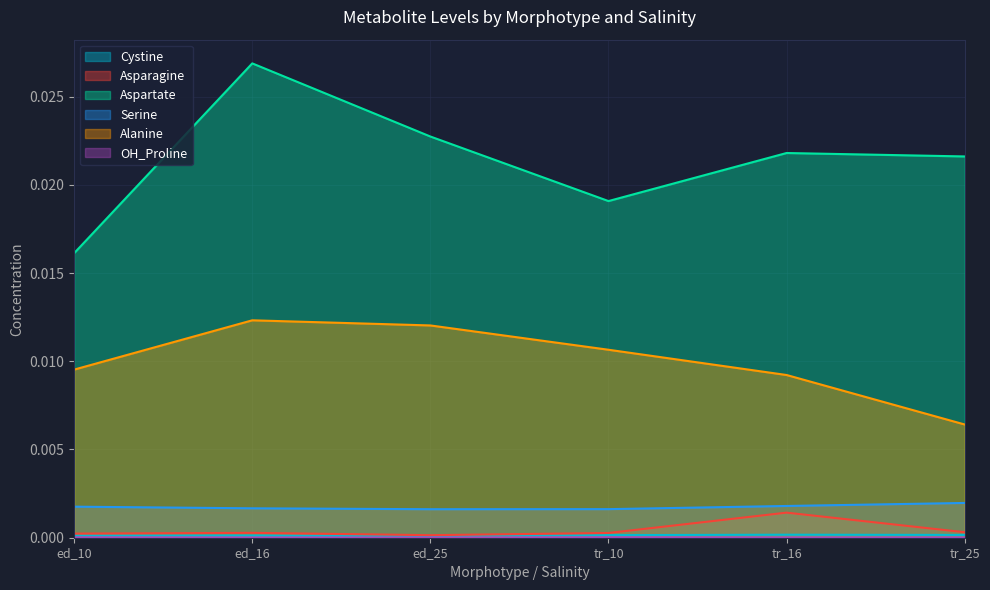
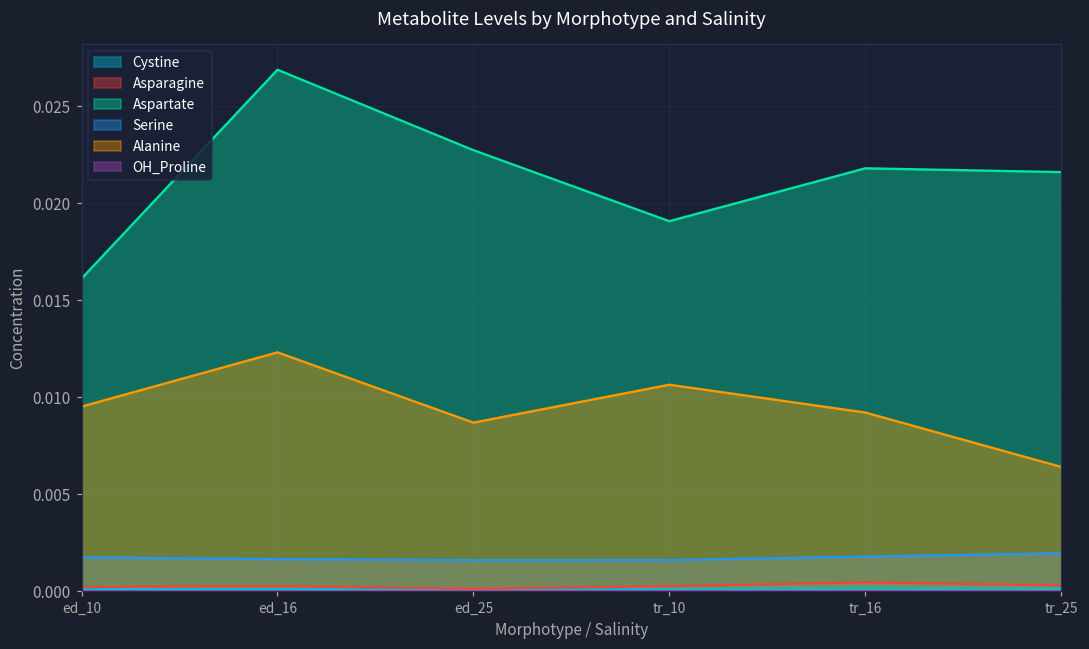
  {
    "Asparagine": {
      "ed_16": 0.0003,
-     "tr_16": 0.0014,
+     "tr_16": 0.0005,
      "tr_25": 0.0003
    },
    "Alanine": {
      "ed_10": 0.0095,
      "ed_16": 0.0123,
-     "ed_25": 0.0120,
+     "ed_25": 0.0087,
      "tr_10": 0.0107,
      "tr_16": 0.0092,
      "tr_25": 0.0064
    },
    "OH_Proline": {
      "tr_16": 0.0000,
      "tr_25": 0.0000
    }
  }
